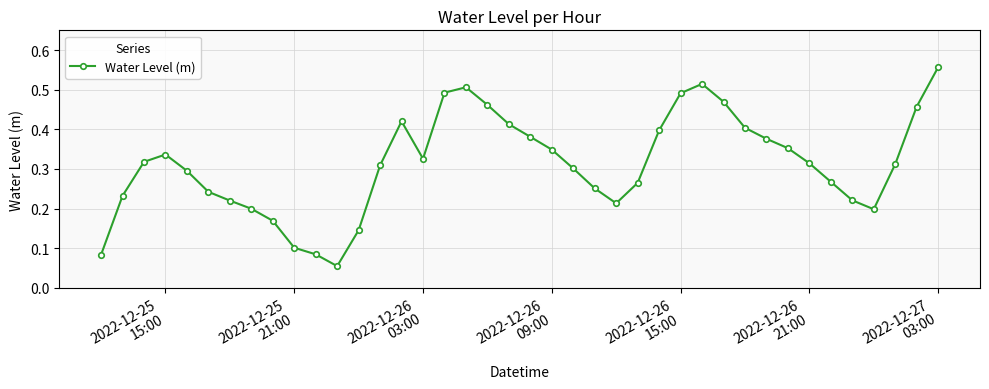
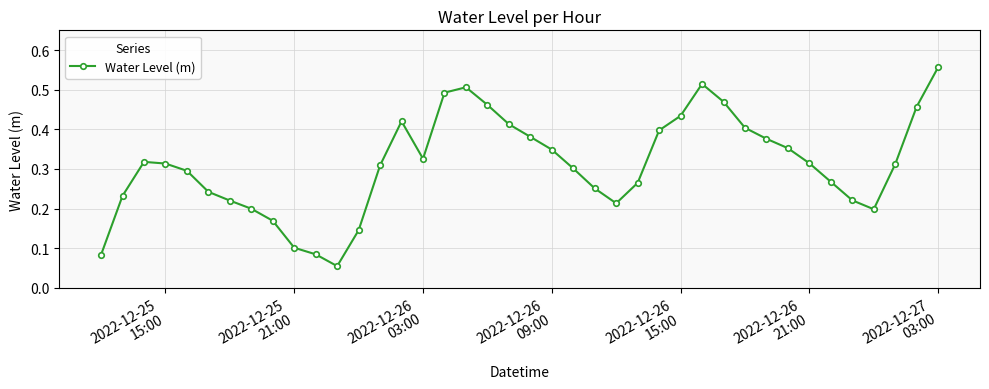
  {
-   "2022-12-25 15:00": 0.34,
+   "2022-12-25 15:00": 0.31,
    "2022-12-25 21:00": 0.10,
    "2022-12-26 03:00": 0.33,
    "2022-12-26 09:00": 0.35,
-   "2022-12-26 15:00": 0.49,
+   "2022-12-26 15:00": 0.43,
    "2022-12-26 21:00": 0.31,
    "2022-12-27 03:00": 0.56
  }
